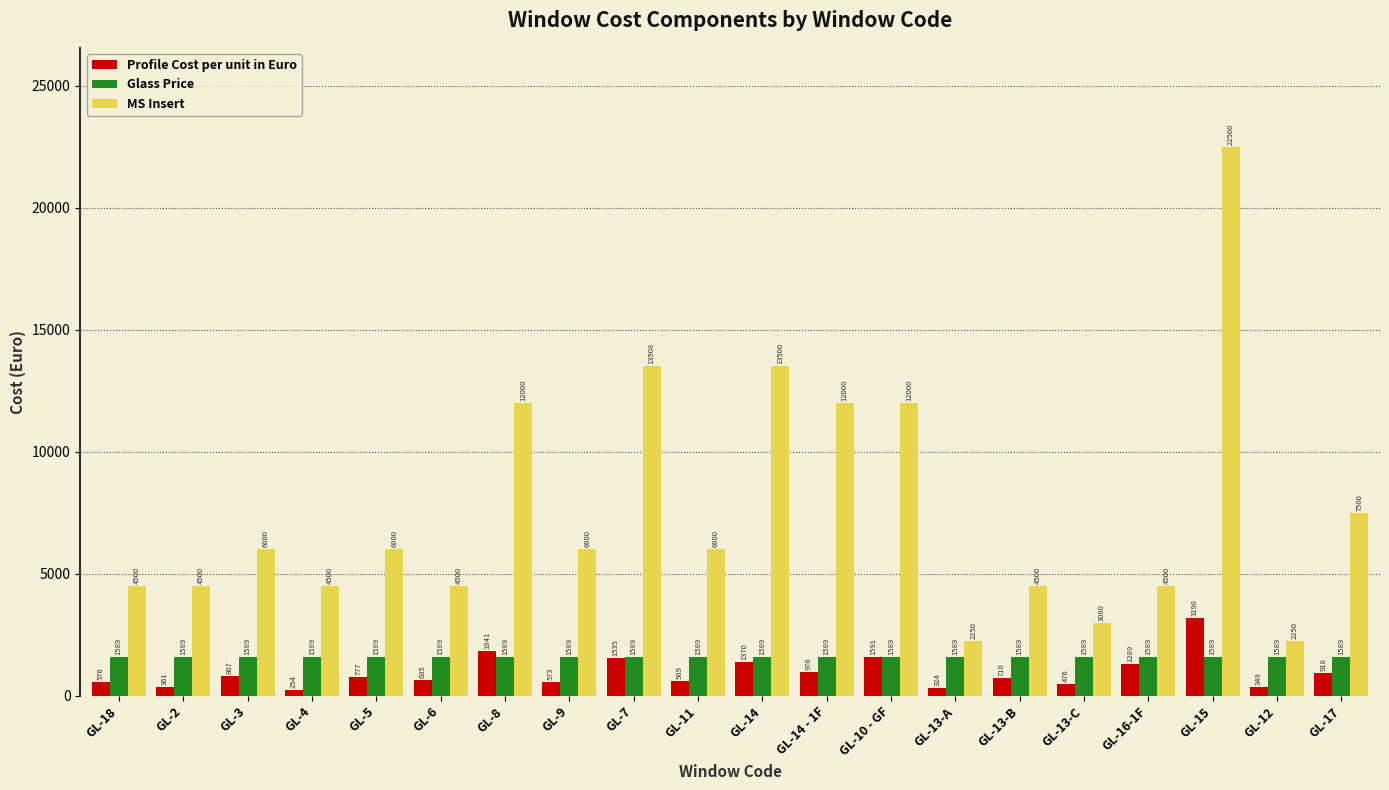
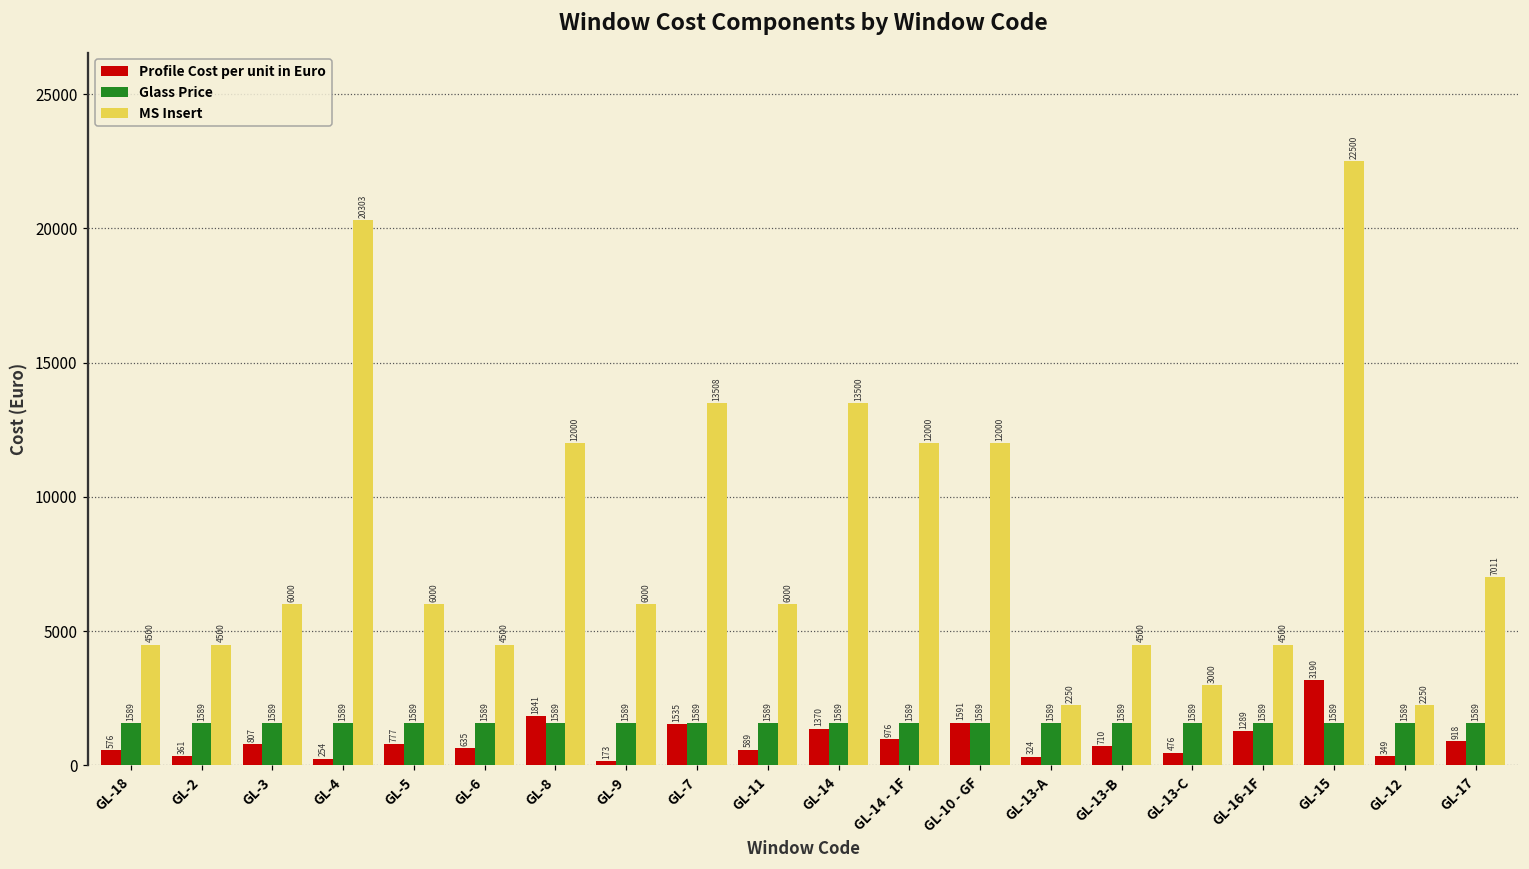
  {
    "Profile Cost per unit in Euro": {
      "GL-3": 807,
      "GL-8": 1841,
-     "GL-9": 573,
+     "GL-9": 173,
      "GL-7": 1535,
      "GL-14": 1370,
      "GL-14 - 1F": 976,
      "GL-10 - GF": 1591,
      "GL-13-C": 476,
      "GL-16-1F": 1289,
      "GL-15": 3190
    },
    "Glass Price": {
      "GL-18": 1589,
      "GL-2": 1589,
      "GL-3": 1589,
      "GL-4": 1589,
      "GL-5": 1589,
      "GL-6": 1589,
      "GL-8": 1589,
      "GL-9": 1589,
      "GL-7": 1589,
      "GL-11": 1589,
      "GL-14": 1589,
      "GL-14 - 1F": 1589,
      "GL-10 - GF": 1589,
      "GL-13-A": 1589,
      "GL-13-B": 1589,
      "GL-13-C": 1589,
      "GL-16-1F": 1589,
      "GL-15": 1589,
      "GL-12": 1589,
      "GL-17": 1589
    },
    "MS Insert": {
      "GL-18": 4500,
      "GL-2": 4500,
      "GL-3": 6000,
-     "GL-4": 4500,
+     "GL-4": 20303,
      "GL-5": 6000,
      "GL-6": 4500,
      "GL-8": 12000,
      "GL-9": 6000,
      "GL-7": 13508,
      "GL-11": 6000,
      "GL-14": 13500,
      "GL-14 - 1F": 12000,
      "GL-10 - GF": 12000,
      "GL-13-A": 2250,
      "GL-13-B": 4500,
      "GL-13-C": 3000,
      "GL-16-1F": 4500,
      "GL-15": 22500,
      "GL-12": 2250,
-     "GL-17": 7500
+     "GL-17": 7011
    }
  }
